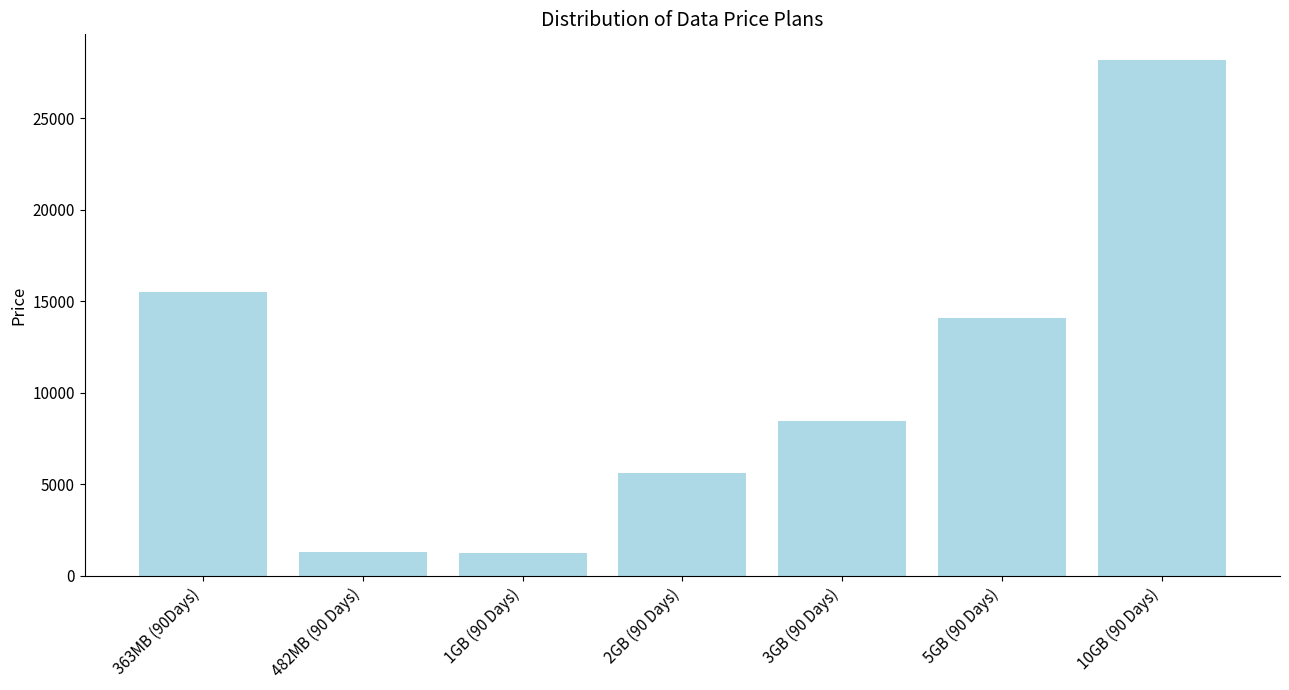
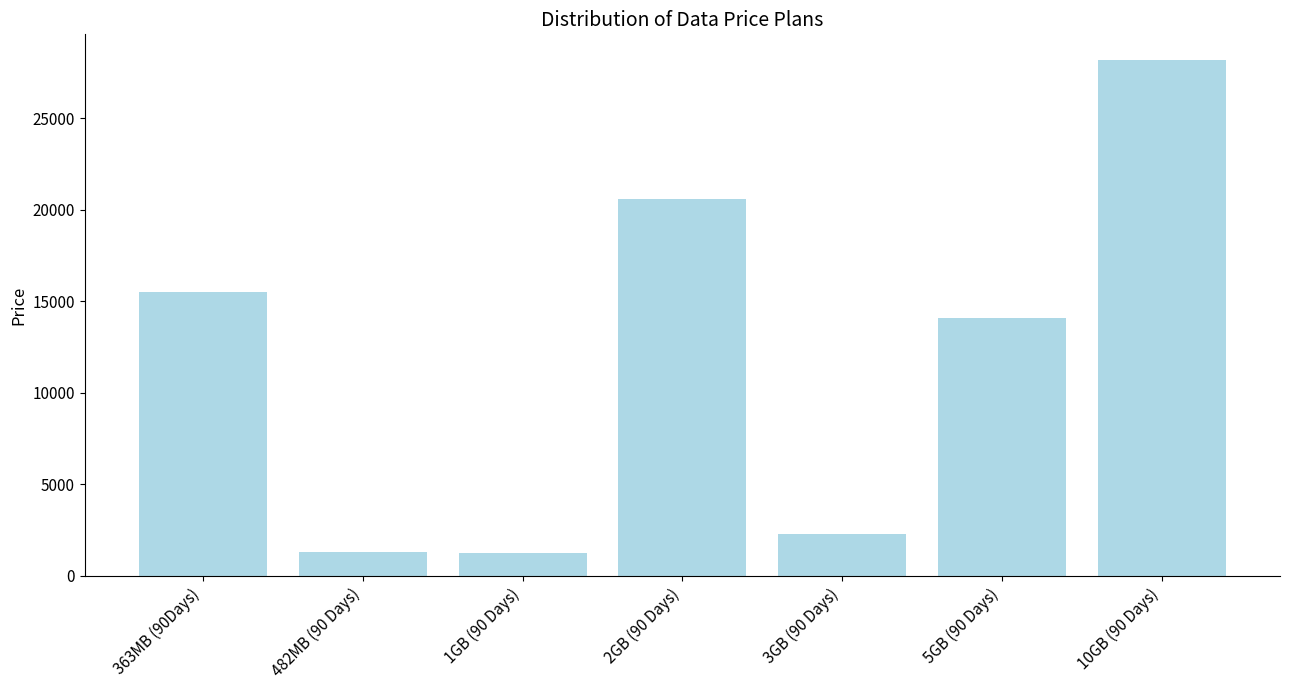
  {
    "363MB (90Days)": 15500,
    "482MB (90 Days)": 1300,
    "1GB (90 Days)": 1300,
-   "2GB (90 Days)": 5600,
-   "3GB (90 Days)": 8400,
+   "2GB (90 Days)": 20600,
+   "3GB (90 Days)": 2300,
    "5GB (90 Days)": 14100,
    "10GB (90 Days)": 28200
  }
